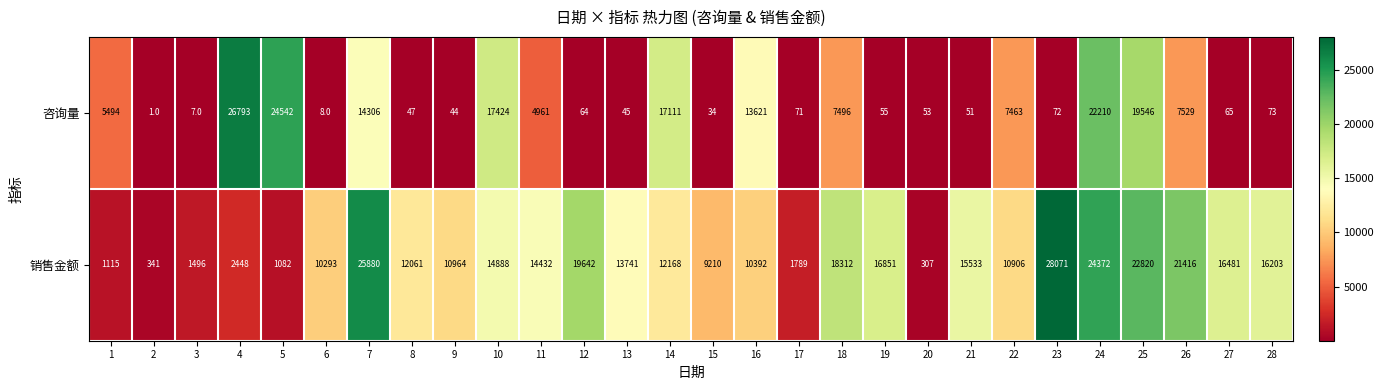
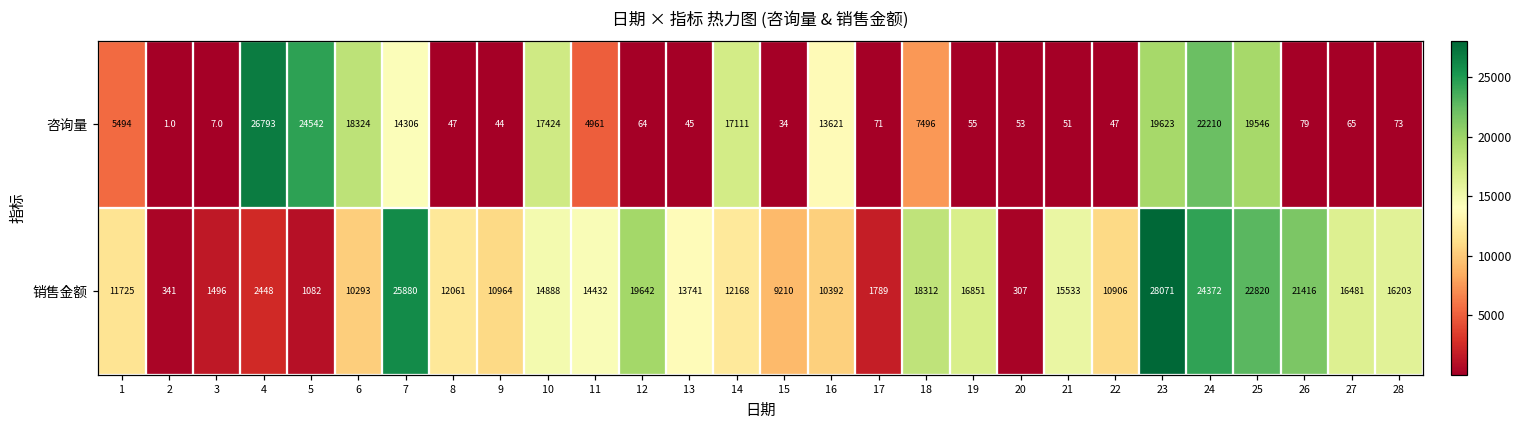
  {
    "咨询量": {
      "1": 5494,
      "2": 1.0,
      "3": 7.0,
      "4": 26793,
      "5": 24542,
-     "6": 8.0,
+     "6": 18324,
      "7": 14306,
      "8": 47,
      "9": 44,
      "10": 17424,
      "11": 4961,
      "12": 64,
      "13": 45,
      "14": 17111,
      "15": 34,
      "16": 13621,
      "17": 71,
      "18": 7496,
      "19": 55,
      "20": 53,
      "21": 51,
-     "22": 7463,
-     "23": 72,
+     "22": 47,
+     "23": 19623,
      "24": 22210,
      "25": 19546,
-     "26": 7529,
+     "26": 79,
      "27": 65,
      "28": 73
    },
    "销售金额": {
-     "1": 1115,
+     "1": 11725,
      "2": 341,
      "3": 1496,
      "4": 2448,
      "5": 1082,
      "6": 10293,
      "7": 25880,
      "8": 12061,
      "9": 10964,
      "10": 14888,
      "11": 14432,
      "12": 19642,
      "13": 13741,
      "14": 12168,
      "15": 9210,
      "16": 10392,
      "17": 1789,
      "18": 18312,
      "19": 16851,
      "20": 307,
      "21": 15533,
      "22": 10906,
      "23": 28071,
      "24": 24372,
      "25": 22820,
      "26": 21416,
      "27": 16481,
      "28": 16203
    }
  }
